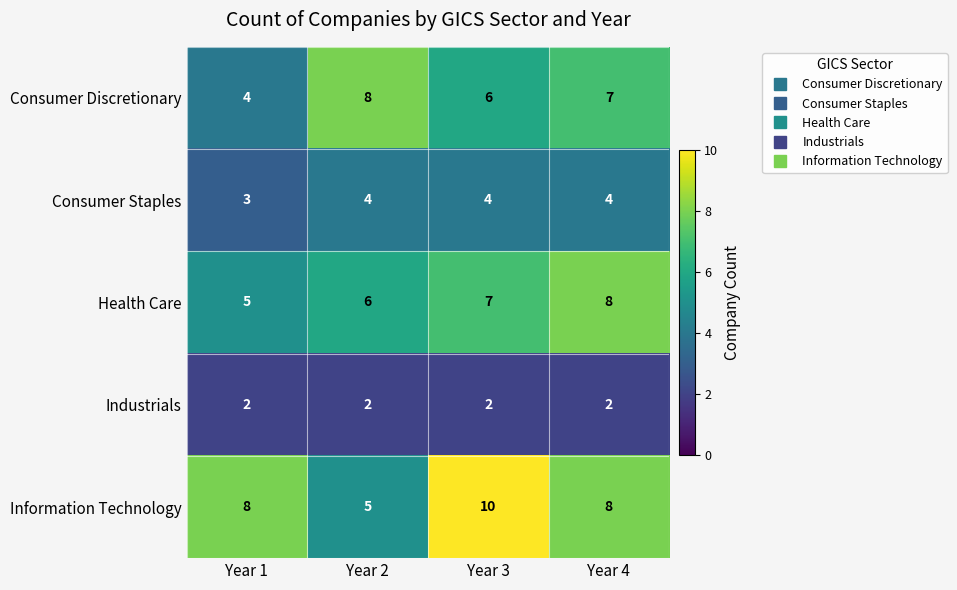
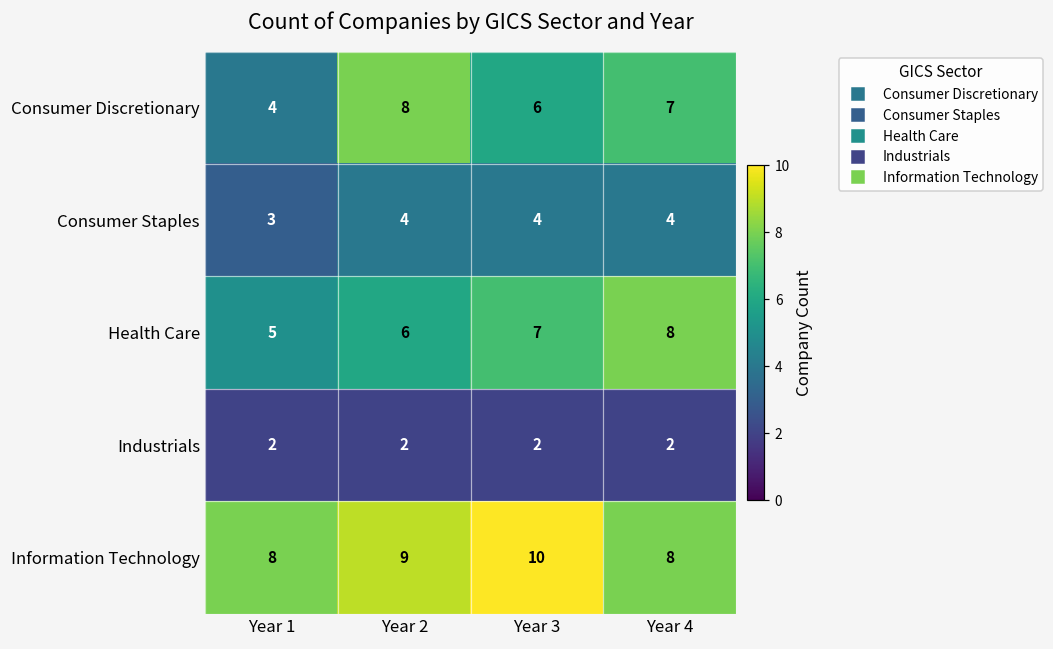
  {
    "Consumer Discretionary": {
      "Year 1": 4,
      "Year 2": 8,
      "Year 3": 6,
      "Year 4": 7
    },
    "Consumer Staples": {
      "Year 1": 3,
      "Year 2": 4,
      "Year 3": 4,
      "Year 4": 4
    },
    "Health Care": {
      "Year 1": 5,
      "Year 2": 6,
      "Year 3": 7,
      "Year 4": 8
    },
    "Industrials": {
      "Year 1": 2,
      "Year 2": 2,
      "Year 3": 2,
      "Year 4": 2
    },
    "Information Technology": {
      "Year 1": 8,
-     "Year 2": 5,
+     "Year 2": 9,
      "Year 3": 10,
      "Year 4": 8
    }
  }
